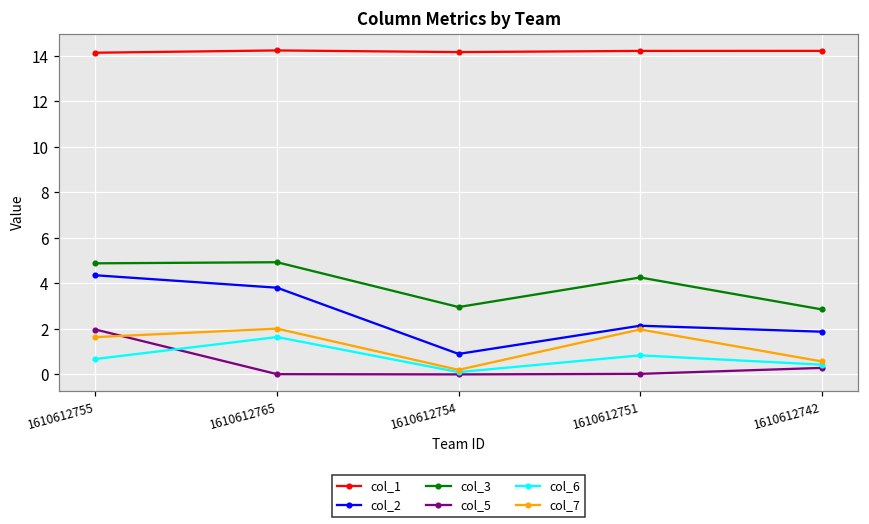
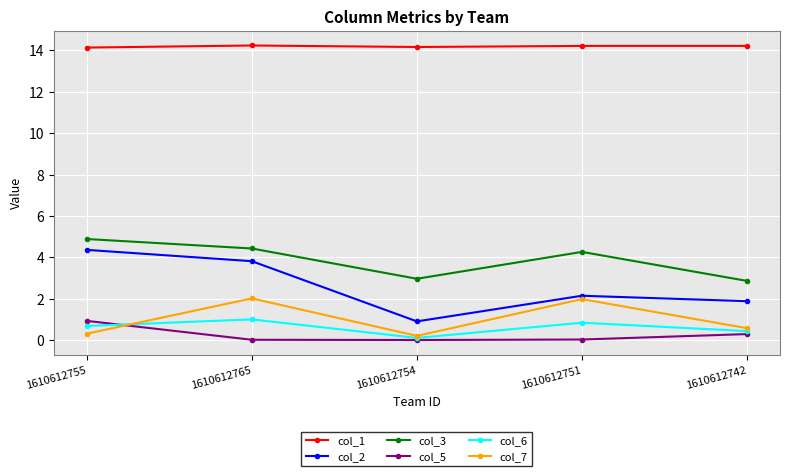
  {
    "col_1": {
      "1610612755": 14.1,
      "1610612765": 14.2,
      "1610612754": 14.2,
      "1610612751": 14.2,
      "1610612742": 14.2
    },
    "col_2": {
      "1610612755": 4.4,
      "1610612765": 3.8,
      "1610612754": 0.9,
      "1610612751": 2.1,
      "1610612742": 1.9
    },
    "col_3": {
      "1610612755": 4.9,
-     "1610612765": 4.9,
+     "1610612765": 4.4,
      "1610612754": 3.0,
      "1610612751": 4.3,
      "1610612742": 2.9
    },
    "col_5": {
-     "1610612755": 2.0,
+     "1610612755": 0.9,
      "1610612765": 0.0,
      "1610612751": 0.0,
      "1610612742": 0.3
    },
    "col_6": {
      "1610612755": 0.7,
-     "1610612765": 1.6,
+     "1610612765": 1.0,
      "1610612751": 0.8,
      "1610612742": 0.4
    },
    "col_7": {
-     "1610612755": 1.6,
+     "1610612755": 0.3,
      "1610612765": 2.0,
      "1610612751": 2.0,
      "1610612742": 0.6
    }
  }
